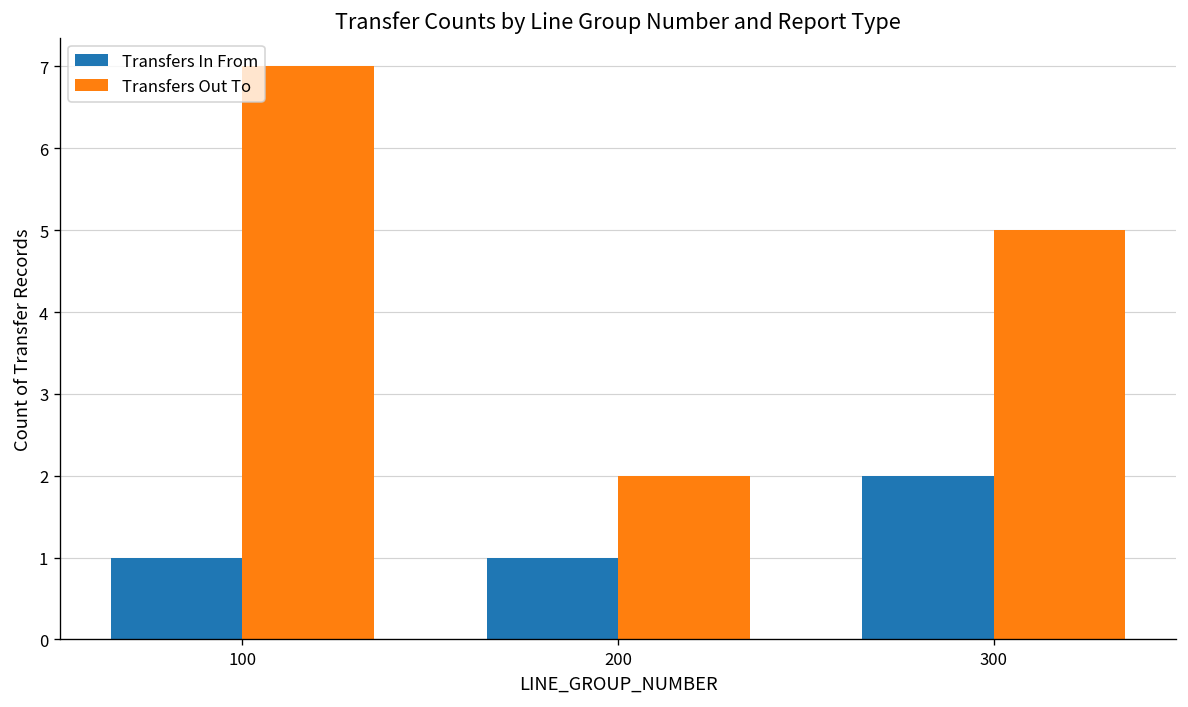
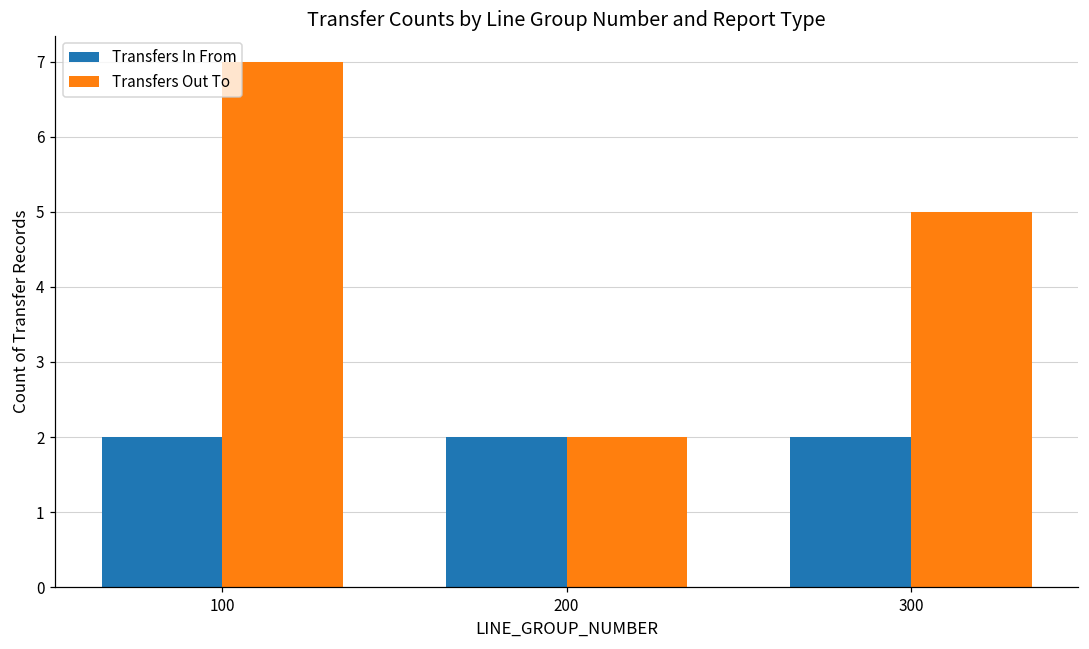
  {
    "Transfers In From": {
-     "100": 1,
-     "200": 1,
+     "100": 2,
+     "200": 2,
      "300": 2
    },
    "Transfers Out To": {
      "100": 7,
      "200": 2,
      "300": 5
    }
  }
